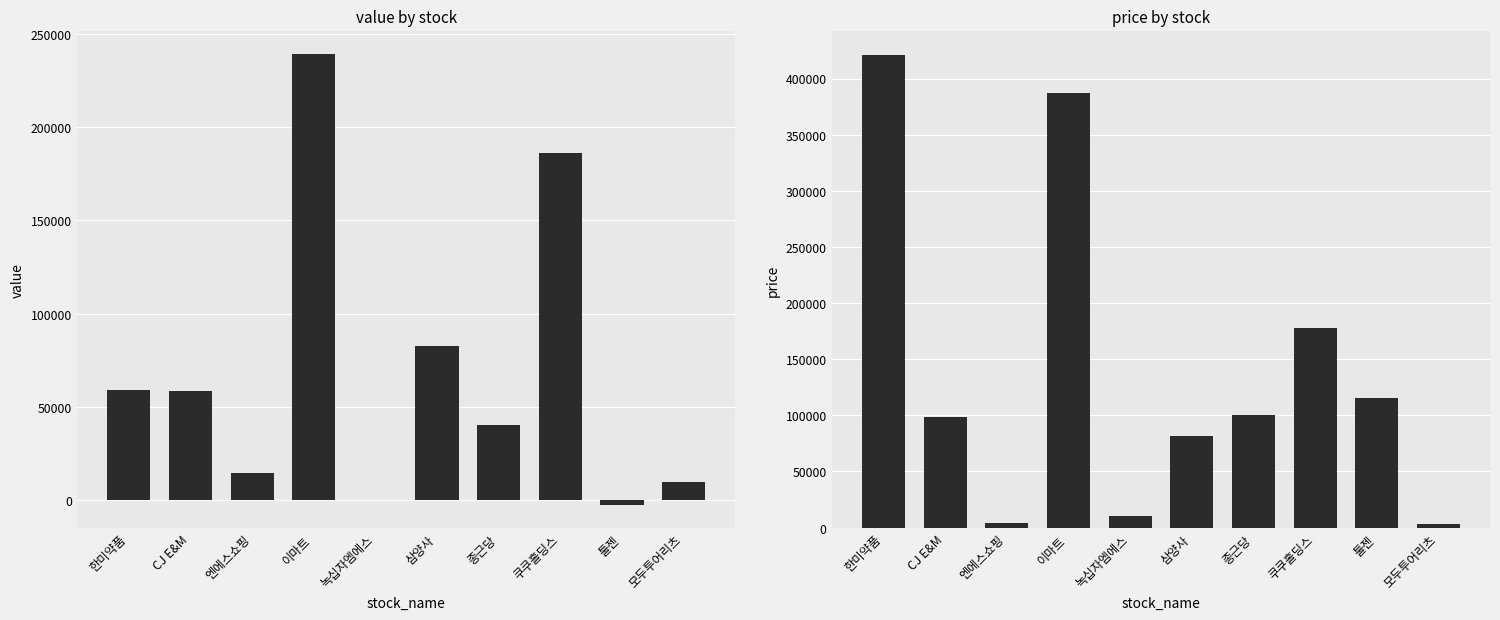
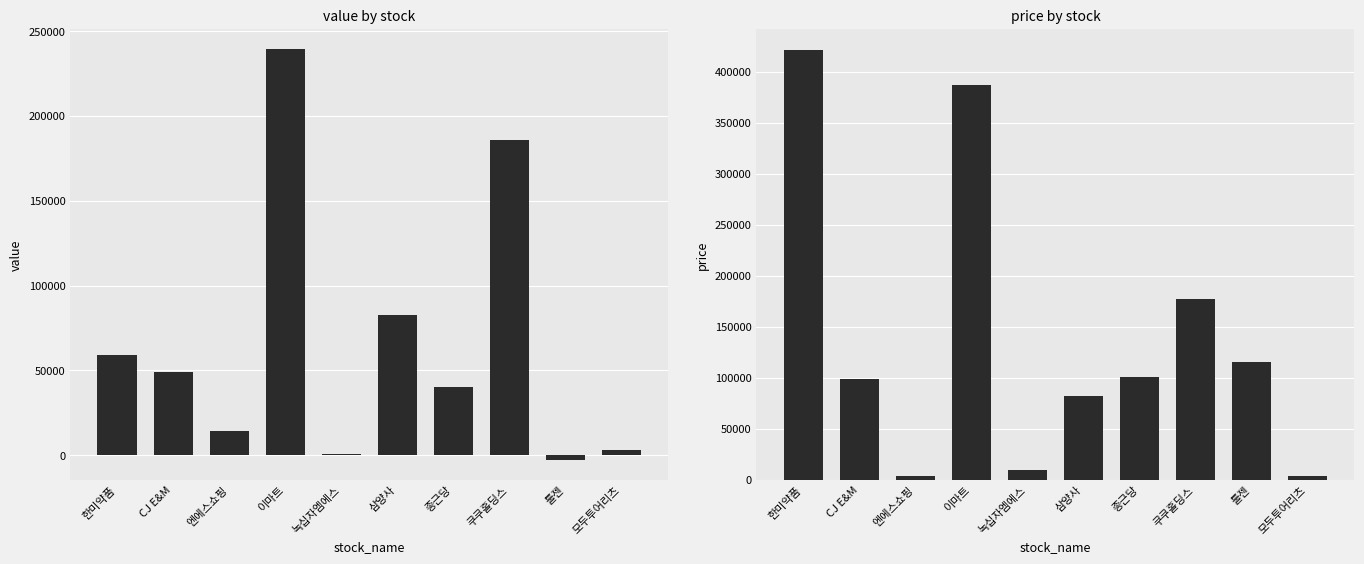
  {
    "value by stock": {
      "한미약품": 59000,
-     "CJ E&M": 59000,
+     "CJ E&M": 49000,
      "엔에스쇼핑": 15000,
      "이마트": 239000,
      "삼양사": 83000,
      "종근당": 40000,
      "쿠쿠홀딩스": 186000,
      "툴젠": -3000,
-     "모두투어리츠": 10000
+     "모두투어리츠": 3000
    },
    "price by stock": {
      "한미약품": 421000,
      "CJ E&M": 99000,
      "엔에스쇼핑": 4000,
      "이마트": 387000,
      "녹십자엠에스": 10000,
      "삼양사": 82000,
      "종근당": 101000,
      "쿠쿠홀딩스": 178000,
      "툴젠": 115000,
      "모두투어리츠": 3000
    }
  }
